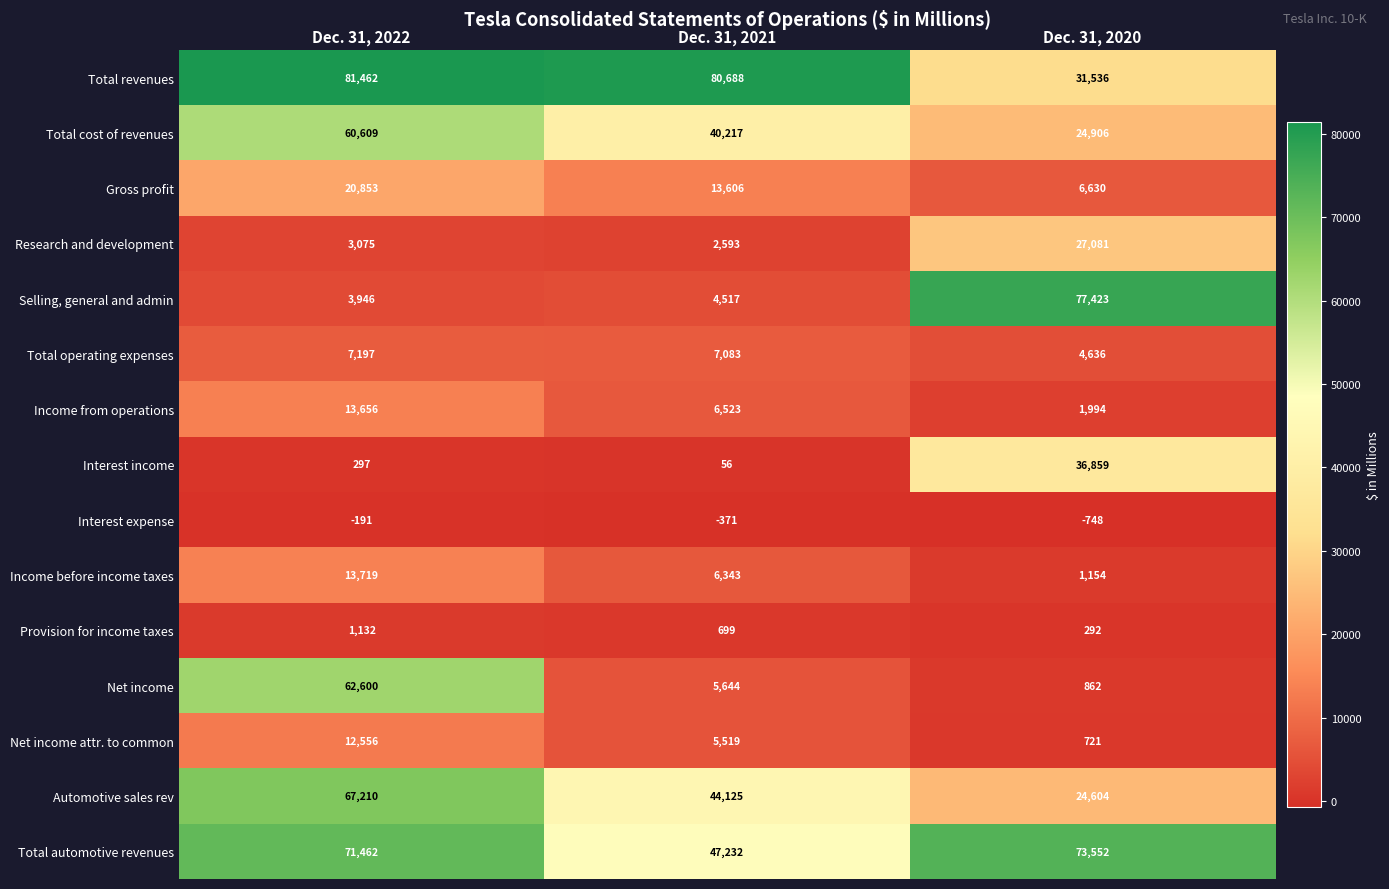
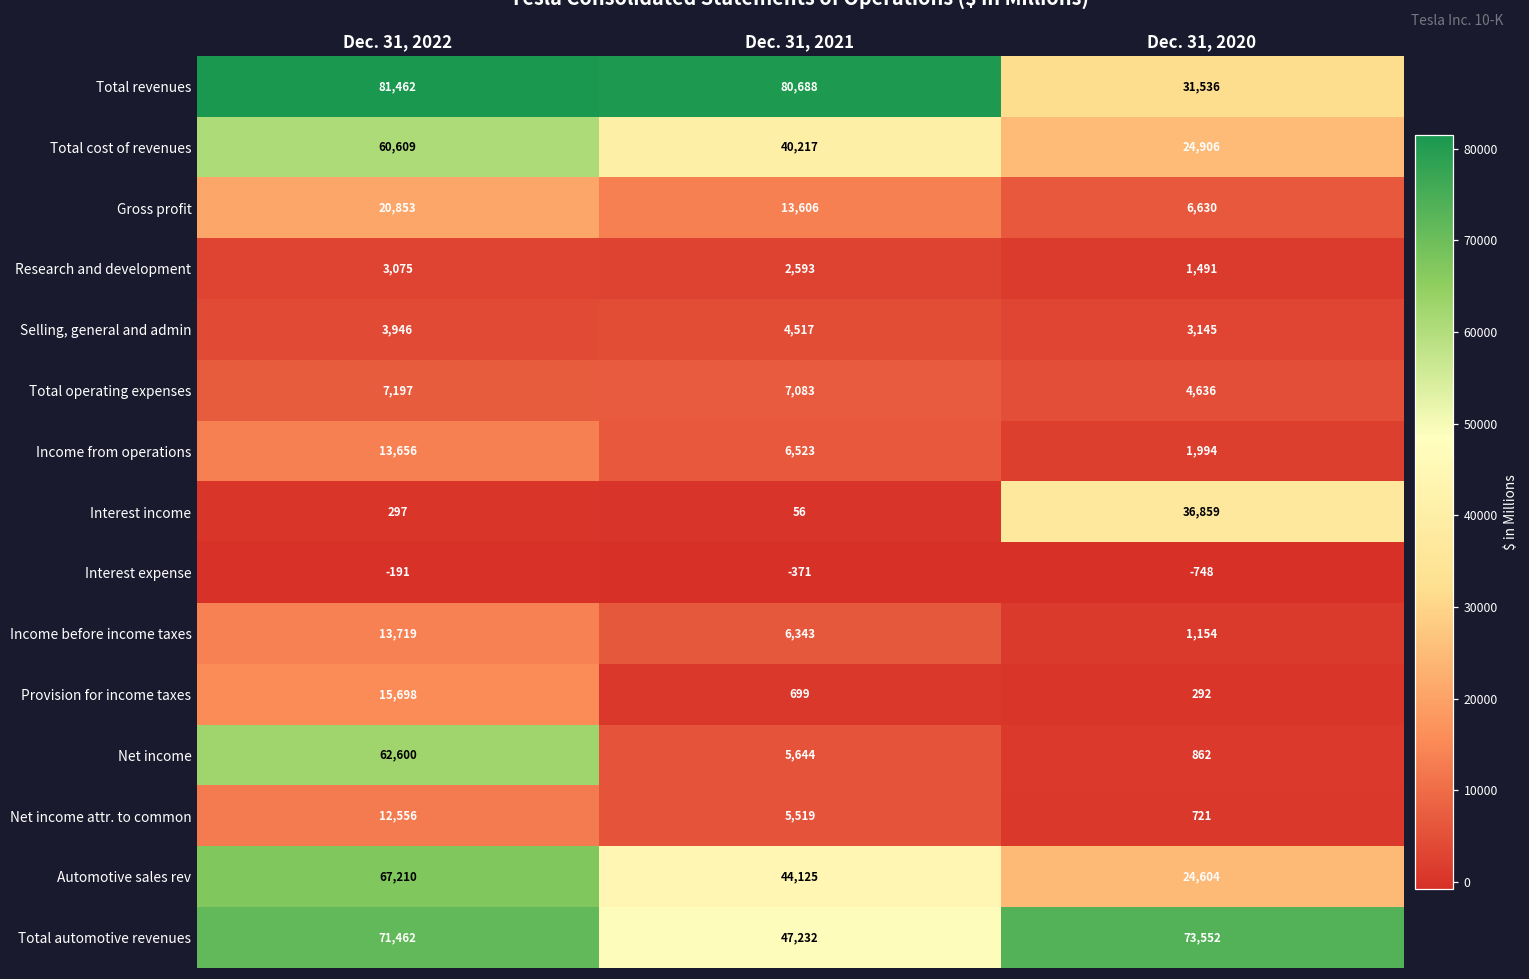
  {
    "Total revenues": {
      "Dec. 31, 2022": "81,462",
      "Dec. 31, 2021": "80,688",
      "Dec. 31, 2020": "31,536"
    },
    "Total cost of revenues": {
      "Dec. 31, 2022": "60,609",
      "Dec. 31, 2021": "40,217",
      "Dec. 31, 2020": "24,906"
    },
    "Gross profit": {
      "Dec. 31, 2022": "20,853",
      "Dec. 31, 2021": "13,606",
      "Dec. 31, 2020": "6,630"
    },
    "Research and development": {
      "Dec. 31, 2022": "3,075",
      "Dec. 31, 2021": "2,593",
-     "Dec. 31, 2020": "27,081"
+     "Dec. 31, 2020": "1,491"
    },
    "Selling, general and admin": {
      "Dec. 31, 2022": "3,946",
      "Dec. 31, 2021": "4,517",
-     "Dec. 31, 2020": "77,423"
+     "Dec. 31, 2020": "3,145"
    },
    "Total operating expenses": {
      "Dec. 31, 2022": "7,197",
      "Dec. 31, 2021": "7,083",
      "Dec. 31, 2020": "4,636"
    },
    "Income from operations": {
      "Dec. 31, 2022": "13,656",
      "Dec. 31, 2021": "6,523",
      "Dec. 31, 2020": "1,994"
    },
    "Interest income": {
      "Dec. 31, 2022": "297",
      "Dec. 31, 2021": "56",
      "Dec. 31, 2020": "36,859"
    },
    "Interest expense": {
      "Dec. 31, 2022": "-191",
      "Dec. 31, 2021": "-371",
      "Dec. 31, 2020": "-748"
    },
    "Income before income taxes": {
      "Dec. 31, 2022": "13,719",
      "Dec. 31, 2021": "6,343",
      "Dec. 31, 2020": "1,154"
    },
    "Provision for income taxes": {
-     "Dec. 31, 2022": "1,132",
+     "Dec. 31, 2022": "15,698",
      "Dec. 31, 2021": "699",
      "Dec. 31, 2020": "292"
    },
    "Net income": {
      "Dec. 31, 2022": "62,600",
      "Dec. 31, 2021": "5,644",
      "Dec. 31, 2020": "862"
    },
    "Net income attr. to common": {
      "Dec. 31, 2022": "12,556",
      "Dec. 31, 2021": "5,519",
      "Dec. 31, 2020": "721"
    },
    "Automotive sales rev": {
      "Dec. 31, 2022": "67,210",
      "Dec. 31, 2021": "44,125",
      "Dec. 31, 2020": "24,604"
    },
    "Total automotive revenues": {
      "Dec. 31, 2022": "71,462",
      "Dec. 31, 2021": "47,232",
      "Dec. 31, 2020": "73,552"
    }
  }
